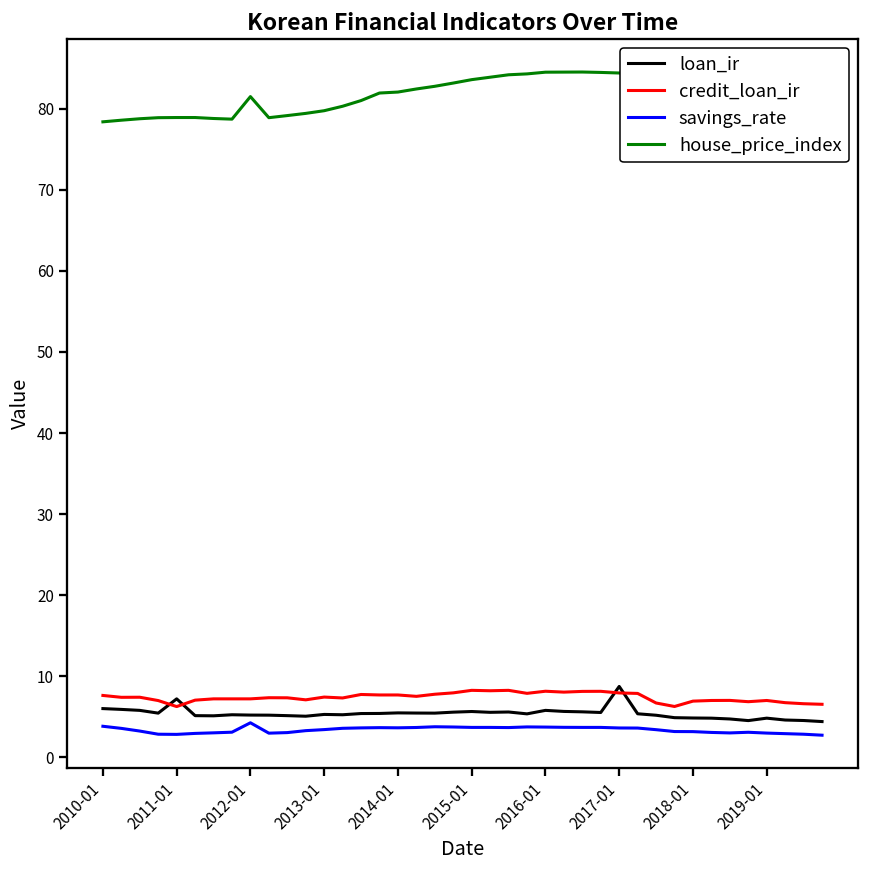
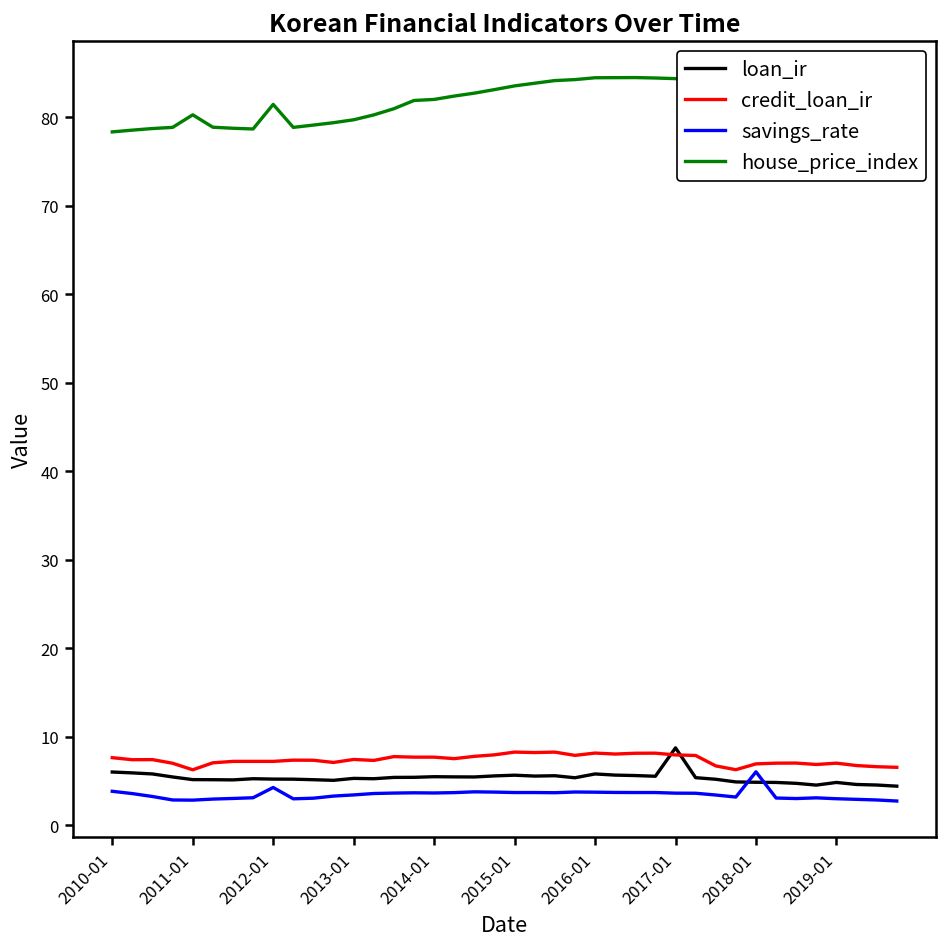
  {
    "loan_ir": {
      "2010-01": 6,
-     "2011-01": 7,
+     "2011-01": 5,
      "2012-01": 5,
      "2013-01": 5,
      "2014-01": 5,
      "2015-01": 6,
      "2016-01": 6,
      "2017-01": 9,
      "2018-01": 5,
      "2019-01": 5
    },
    "credit_loan_ir": {
      "2010-01": 8,
      "2011-01": 6,
      "2012-01": 7,
      "2013-01": 7,
      "2014-01": 8,
      "2015-01": 8,
      "2016-01": 8,
      "2017-01": 8,
      "2018-01": 7,
      "2019-01": 7
    },
    "savings_rate": {
      "2010-01": 4,
      "2011-01": 3,
      "2012-01": 4,
      "2013-01": 3,
      "2014-01": 4,
      "2015-01": 4,
      "2016-01": 4,
      "2017-01": 4,
-     "2018-01": 3,
+     "2018-01": 6,
      "2019-01": 3
    },
    "house_price_index": {
      "2010-01": 78,
-     "2011-01": 79,
+     "2011-01": 80,
      "2012-01": 81,
      "2013-01": 80,
      "2014-01": 82,
      "2015-01": 84,
      "2016-01": 84,
      "2017-01": 84
    }
  }
